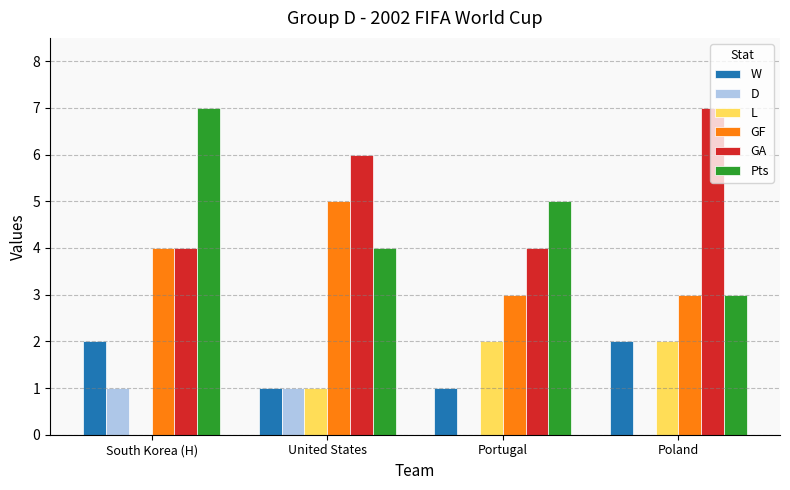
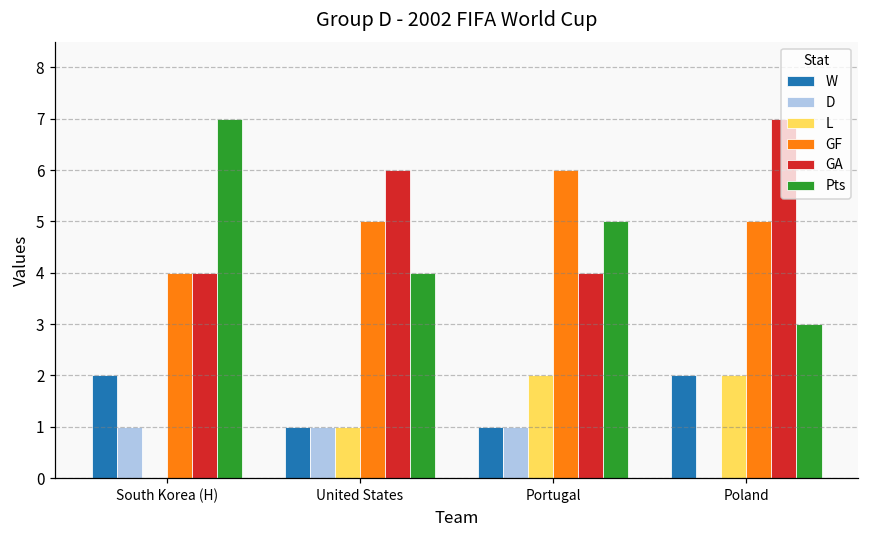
  {
    "W": {
      "South Korea (H)": 2,
      "United States": 1,
      "Portugal": 1,
      "Poland": 2
    },
    "D": {
      "South Korea (H)": 1,
      "United States": 1,
-     "Portugal": 0,
+     "Portugal": 1,
      "Poland": 0
    },
    "L": {
      "South Korea (H)": 0,
      "United States": 1,
      "Portugal": 2,
      "Poland": 2
    },
    "GF": {
      "South Korea (H)": 4,
      "United States": 5,
-     "Portugal": 3,
-     "Poland": 3
+     "Portugal": 6,
+     "Poland": 5
    },
    "GA": {
      "South Korea (H)": 4,
      "United States": 6,
      "Portugal": 4
    },
    "Pts": {
      "South Korea (H)": 7,
      "United States": 4,
      "Portugal": 5,
      "Poland": 3
    }
  }
